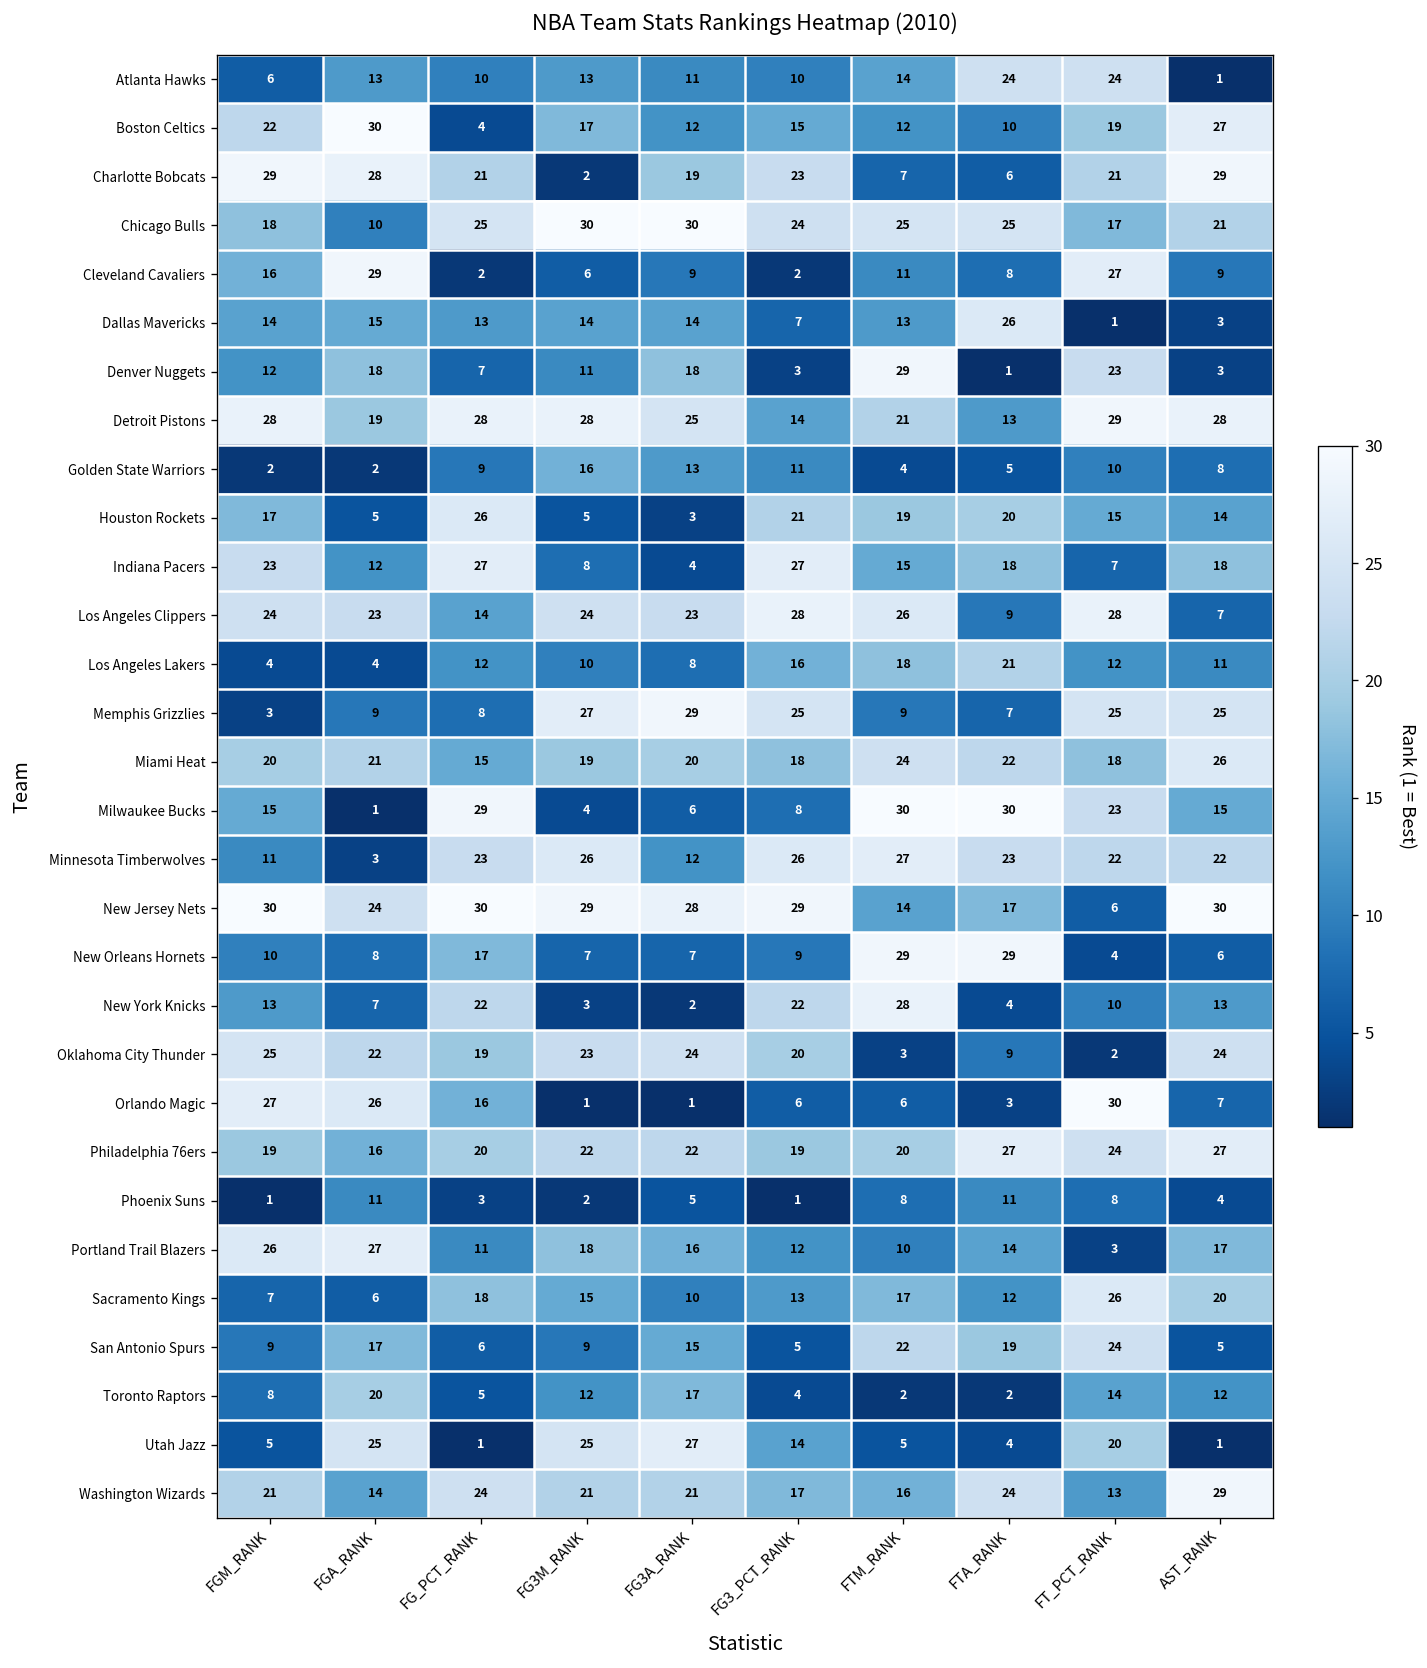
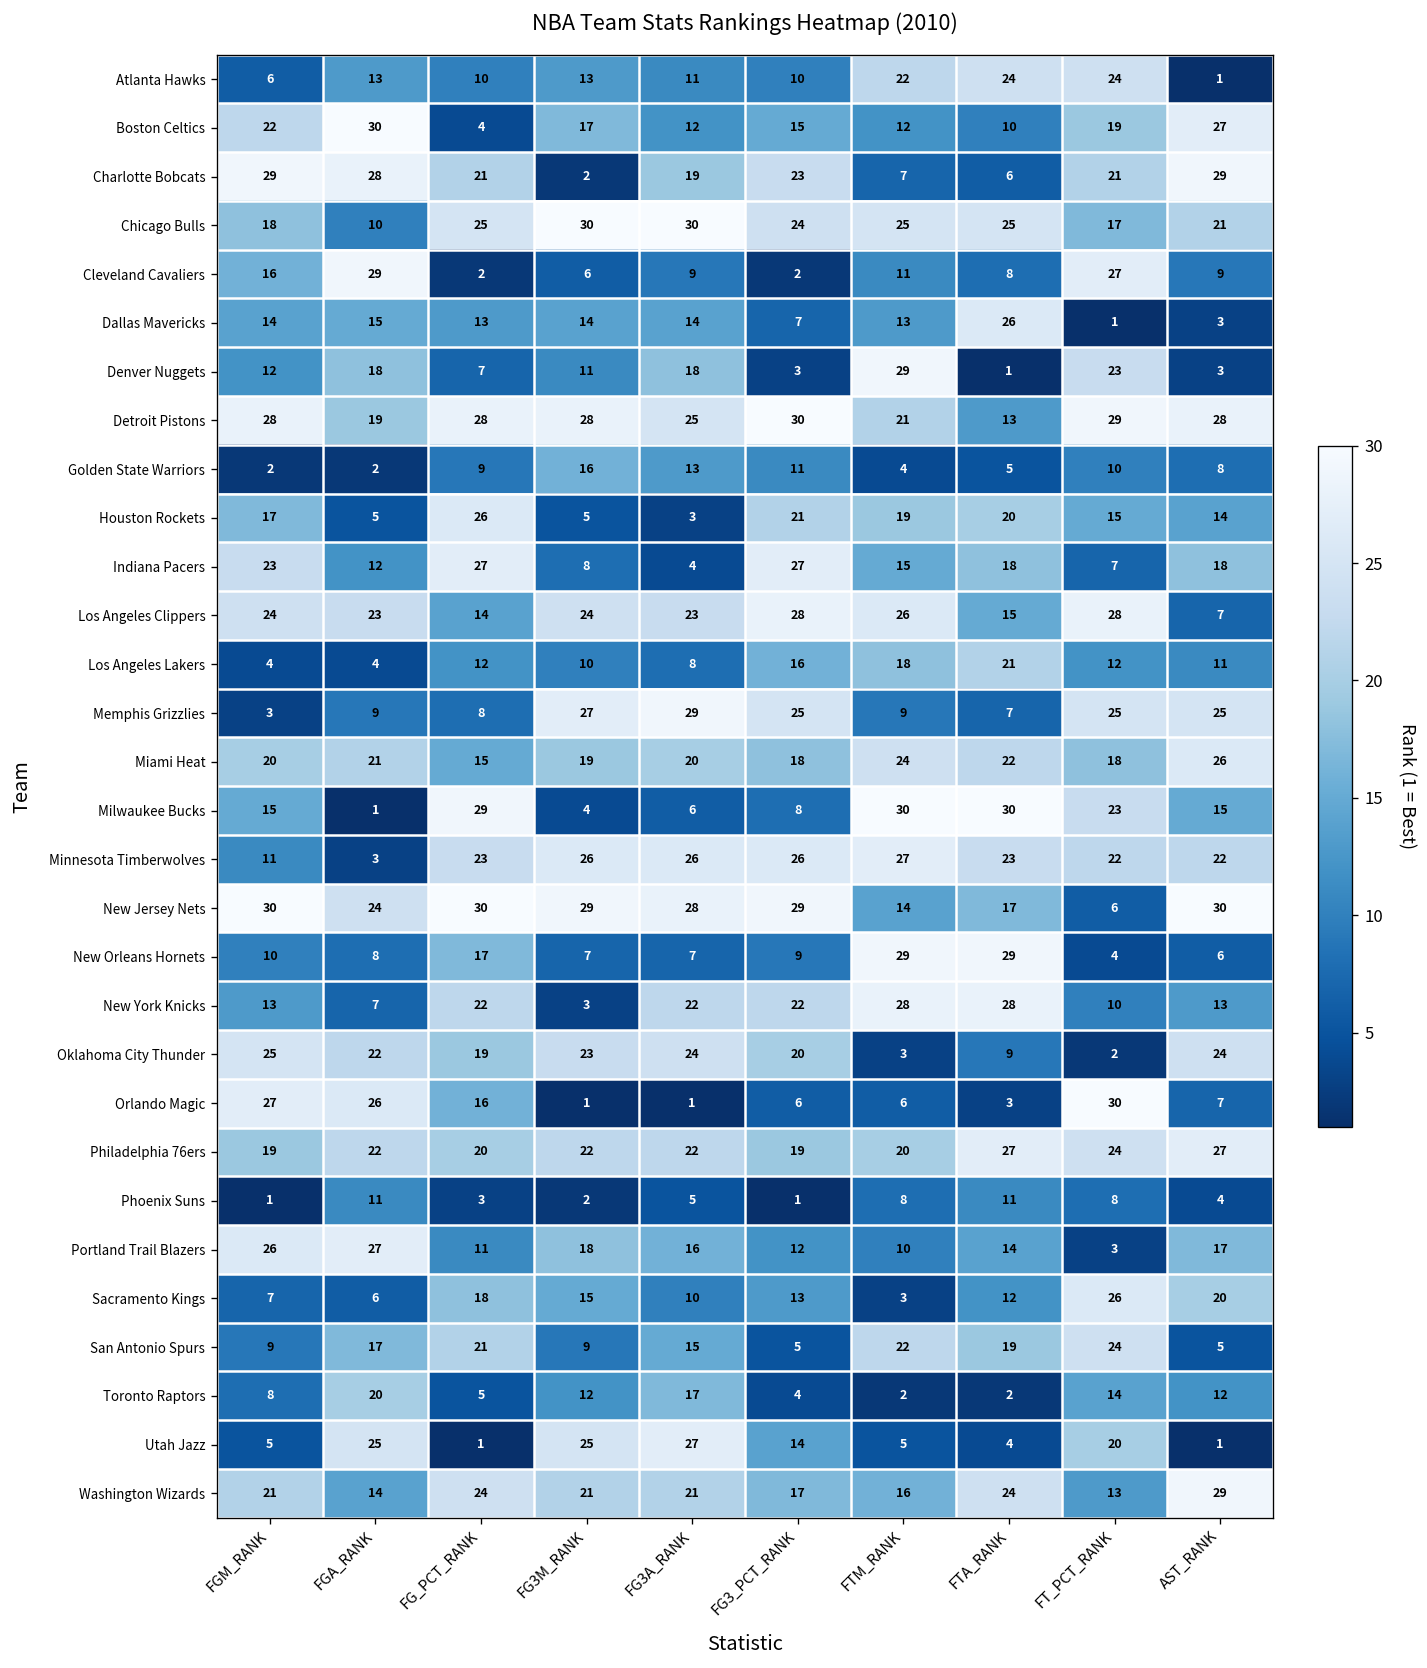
  {
    "Atlanta Hawks": {
      "FGM_RANK": 6,
      "FGA_RANK": 13,
      "FG_PCT_RANK": 10,
      "FG3M_RANK": 13,
      "FG3A_RANK": 11,
      "FG3_PCT_RANK": 10,
-     "FTM_RANK": 14,
+     "FTM_RANK": 22,
      "FTA_RANK": 24,
      "FT_PCT_RANK": 24,
      "AST_RANK": 1
    },
    "Detroit Pistons": {
      "FGM_RANK": 28,
      "FGA_RANK": 19,
      "FG_PCT_RANK": 28,
      "FG3M_RANK": 28,
      "FG3A_RANK": 25,
-     "FG3_PCT_RANK": 14,
+     "FG3_PCT_RANK": 30,
      "FTM_RANK": 21,
      "FTA_RANK": 13,
      "FT_PCT_RANK": 29,
      "AST_RANK": 28
    },
    "Los Angeles Clippers": {
      "FGM_RANK": 24,
      "FGA_RANK": 23,
      "FG_PCT_RANK": 14,
      "FG3M_RANK": 24,
      "FG3A_RANK": 23,
      "FG3_PCT_RANK": 28,
      "FTM_RANK": 26,
-     "FTA_RANK": 9,
+     "FTA_RANK": 15,
      "FT_PCT_RANK": 28,
      "AST_RANK": 7
    },
    "Minnesota Timberwolves": {
      "FGM_RANK": 11,
      "FGA_RANK": 3,
      "FG_PCT_RANK": 23,
      "FG3M_RANK": 26,
-     "FG3A_RANK": 12,
+     "FG3A_RANK": 26,
      "FG3_PCT_RANK": 26,
      "FTM_RANK": 27,
      "FTA_RANK": 23,
      "FT_PCT_RANK": 22,
      "AST_RANK": 22
    },
    "New York Knicks": {
      "FGM_RANK": 13,
      "FGA_RANK": 7,
      "FG_PCT_RANK": 22,
      "FG3M_RANK": 3,
-     "FG3A_RANK": 2,
+     "FG3A_RANK": 22,
      "FG3_PCT_RANK": 22,
      "FTM_RANK": 28,
-     "FTA_RANK": 4,
+     "FTA_RANK": 28,
      "FT_PCT_RANK": 10,
      "AST_RANK": 13
    },
    "Philadelphia 76ers": {
      "FGM_RANK": 19,
-     "FGA_RANK": 16,
+     "FGA_RANK": 22,
      "FG_PCT_RANK": 20,
      "FG3M_RANK": 22,
      "FG3A_RANK": 22,
      "FG3_PCT_RANK": 19,
      "FTM_RANK": 20,
      "FTA_RANK": 27,
      "FT_PCT_RANK": 24,
      "AST_RANK": 27
    },
    "Sacramento Kings": {
      "FGM_RANK": 7,
      "FGA_RANK": 6,
      "FG_PCT_RANK": 18,
      "FG3M_RANK": 15,
      "FG3A_RANK": 10,
      "FG3_PCT_RANK": 13,
-     "FTM_RANK": 17,
+     "FTM_RANK": 3,
      "FTA_RANK": 12,
      "FT_PCT_RANK": 26,
      "AST_RANK": 20
    },
    "San Antonio Spurs": {
      "FGM_RANK": 9,
      "FGA_RANK": 17,
-     "FG_PCT_RANK": 6,
+     "FG_PCT_RANK": 21,
      "FG3M_RANK": 9,
      "FG3A_RANK": 15,
      "FG3_PCT_RANK": 5,
      "FTM_RANK": 22,
      "FTA_RANK": 19,
      "FT_PCT_RANK": 24,
      "AST_RANK": 5
    }
  }
